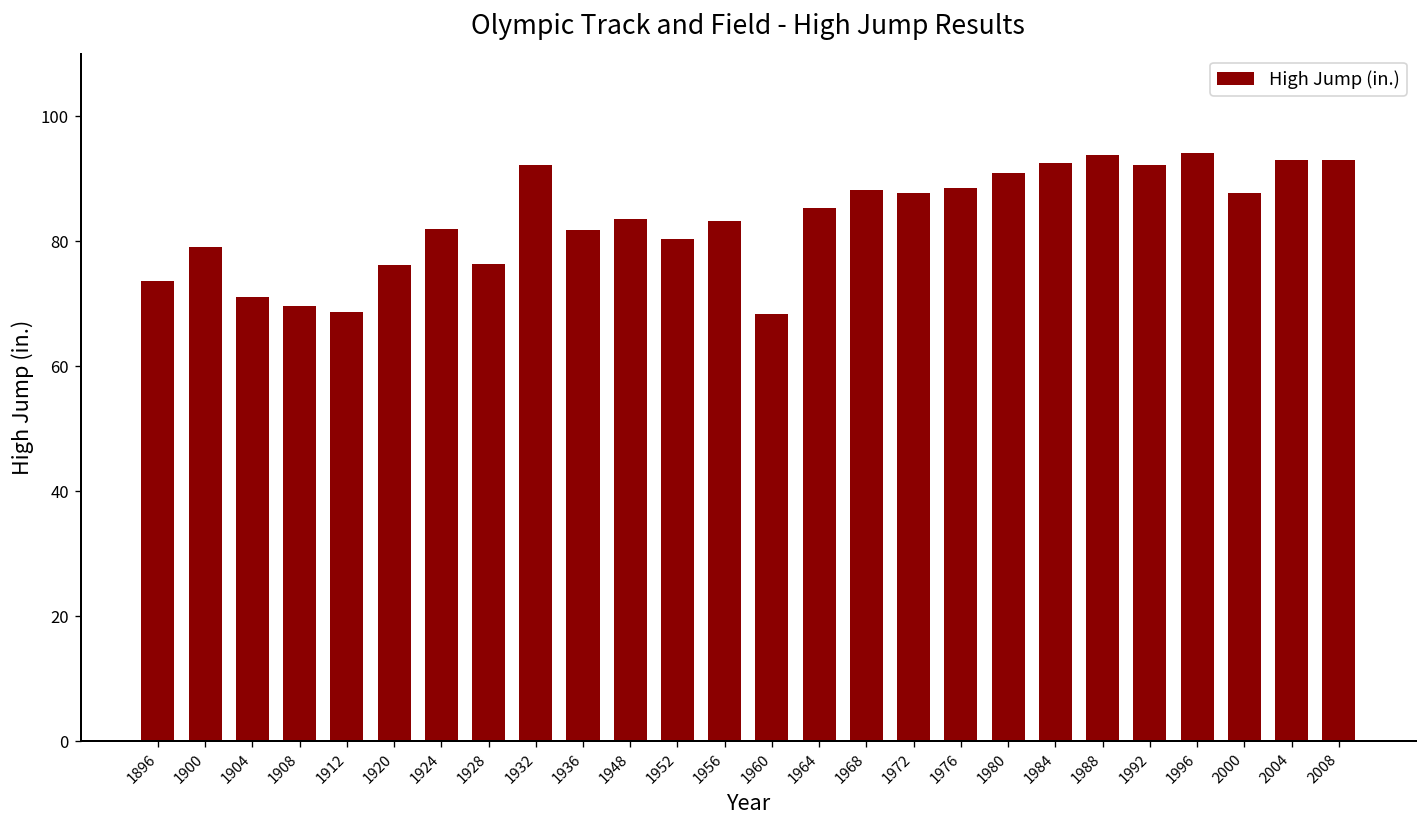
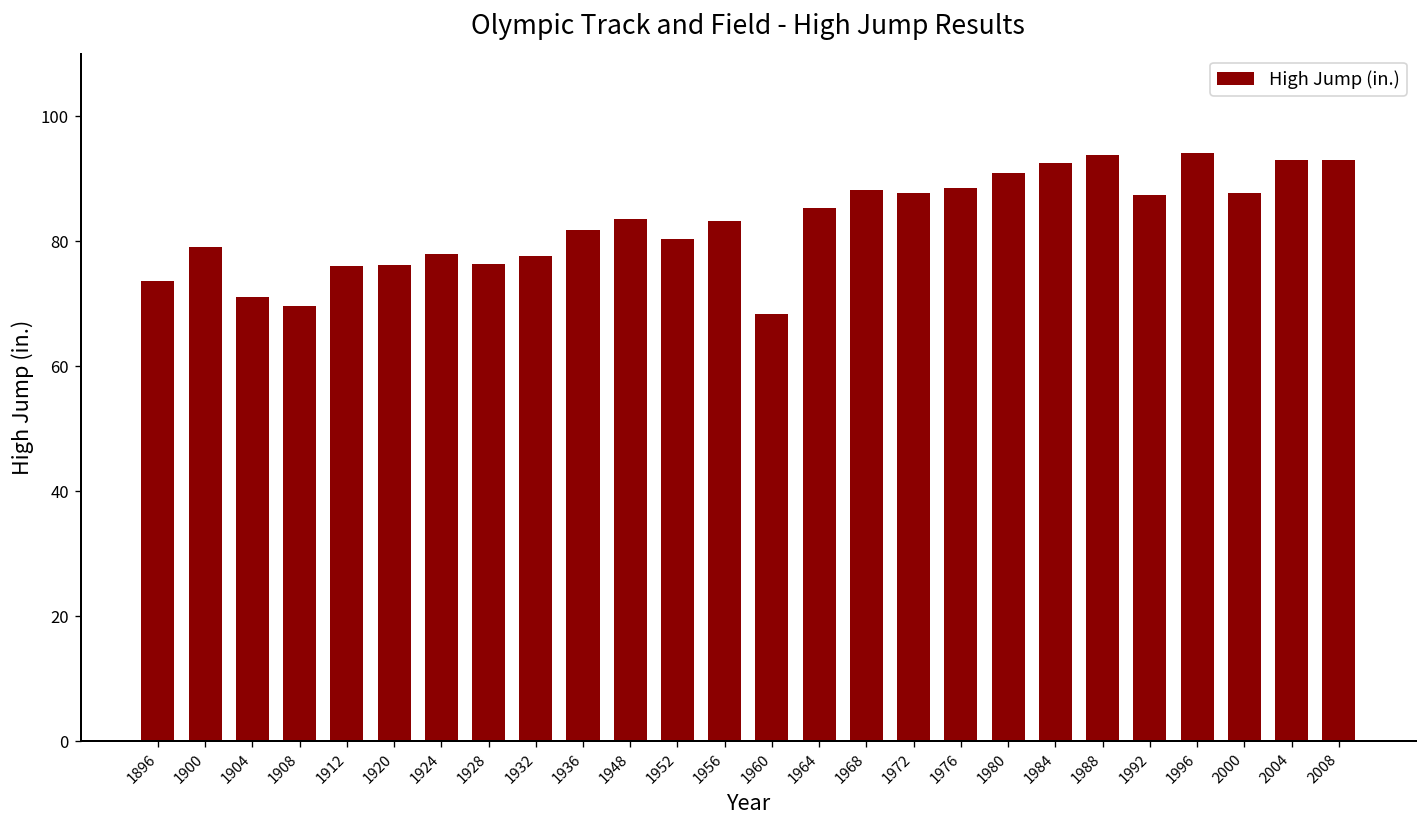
  {
    "1896": 74,
    "1900": 79,
    "1904": 71,
    "1908": 70,
-   "1912": 69,
+   "1912": 76,
    "1920": 76,
-   "1924": 82,
+   "1924": 78,
    "1928": 76,
-   "1932": 92,
+   "1932": 78,
    "1936": 82,
    "1948": 84,
    "1952": 80,
    "1956": 83,
    "1960": 68,
    "1964": 85,
    "1968": 88,
    "1972": 88,
    "1976": 89,
    "1980": 91,
    "1984": 93,
    "1988": 94,
-   "1992": 92,
+   "1992": 87,
    "1996": 94,
    "2000": 88,
    "2004": 93,
    "2008": 93
  }
